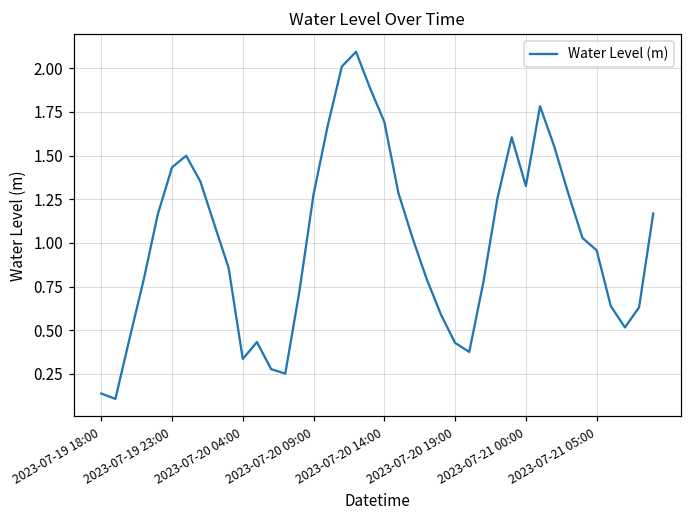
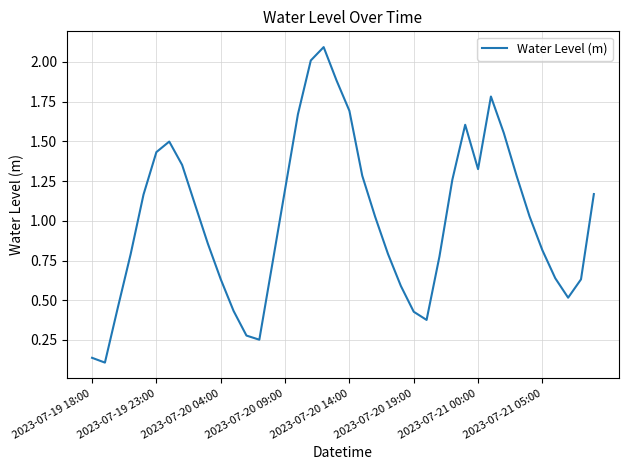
  {
    "2023-07-19 18:00": 0.14,
    "2023-07-19 23:00": 1.43,
-   "2023-07-20 04:00": 0.34,
-   "2023-07-20 09:00": 1.28,
+   "2023-07-20 04:00": 0.63,
+   "2023-07-20 09:00": 1.20,
    "2023-07-20 14:00": 1.69,
    "2023-07-20 19:00": 0.43,
    "2023-07-21 00:00": 1.33,
-   "2023-07-21 05:00": 0.96
+   "2023-07-21 05:00": 0.81
  }
